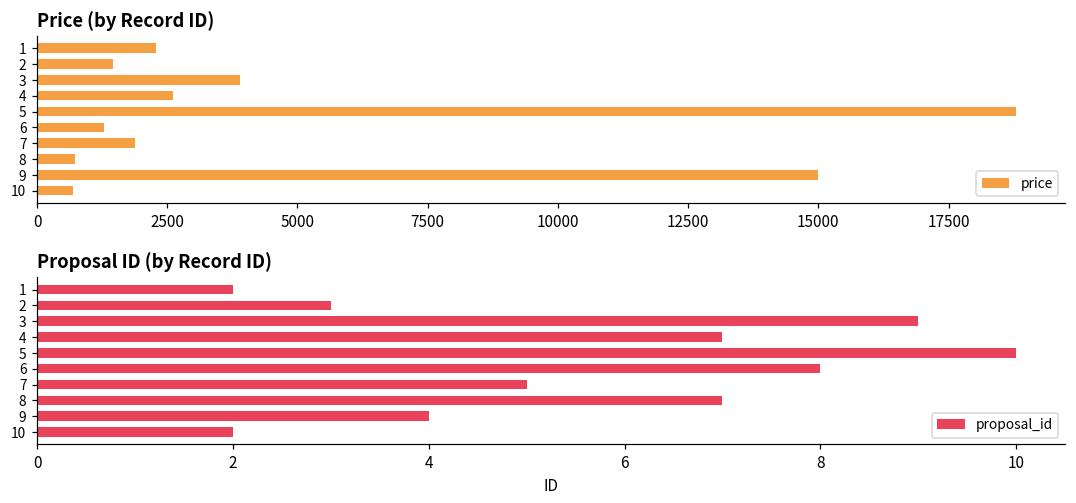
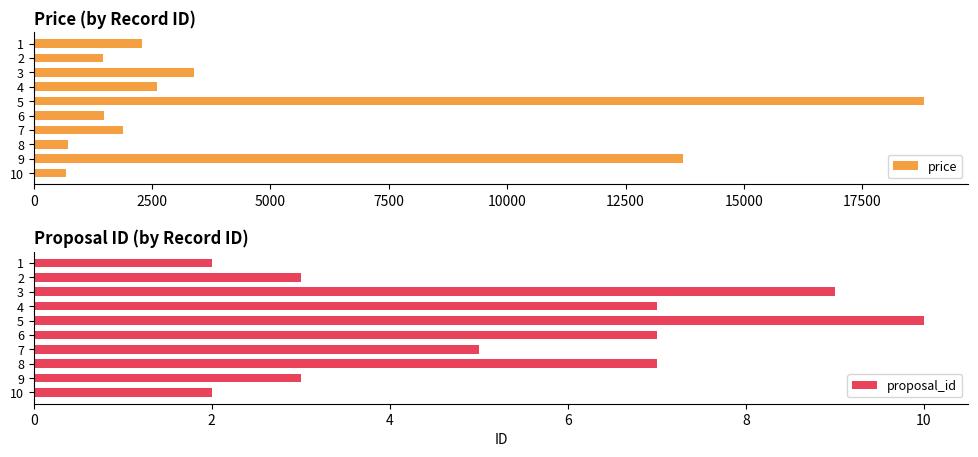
  {
    "Price (by Record ID)": {
      "1": 2300,
      "2": 1500,
-     "3": 3900,
+     "3": 3400,
      "4": 2600,
      "5": 18800,
-     "6": 1300,
+     "6": 1500,
      "7": 1900,
      "8": 700,
-     "9": 15000,
+     "9": 13700,
      "10": 700
    },
    "Proposal ID (by Record ID)": {
      "1": 2,
      "2": 3,
      "3": 9,
      "4": 7,
      "5": 10,
-     "6": 8,
+     "6": 7,
      "7": 5,
      "8": 7,
-     "9": 4,
+     "9": 3,
      "10": 2
    }
  }
